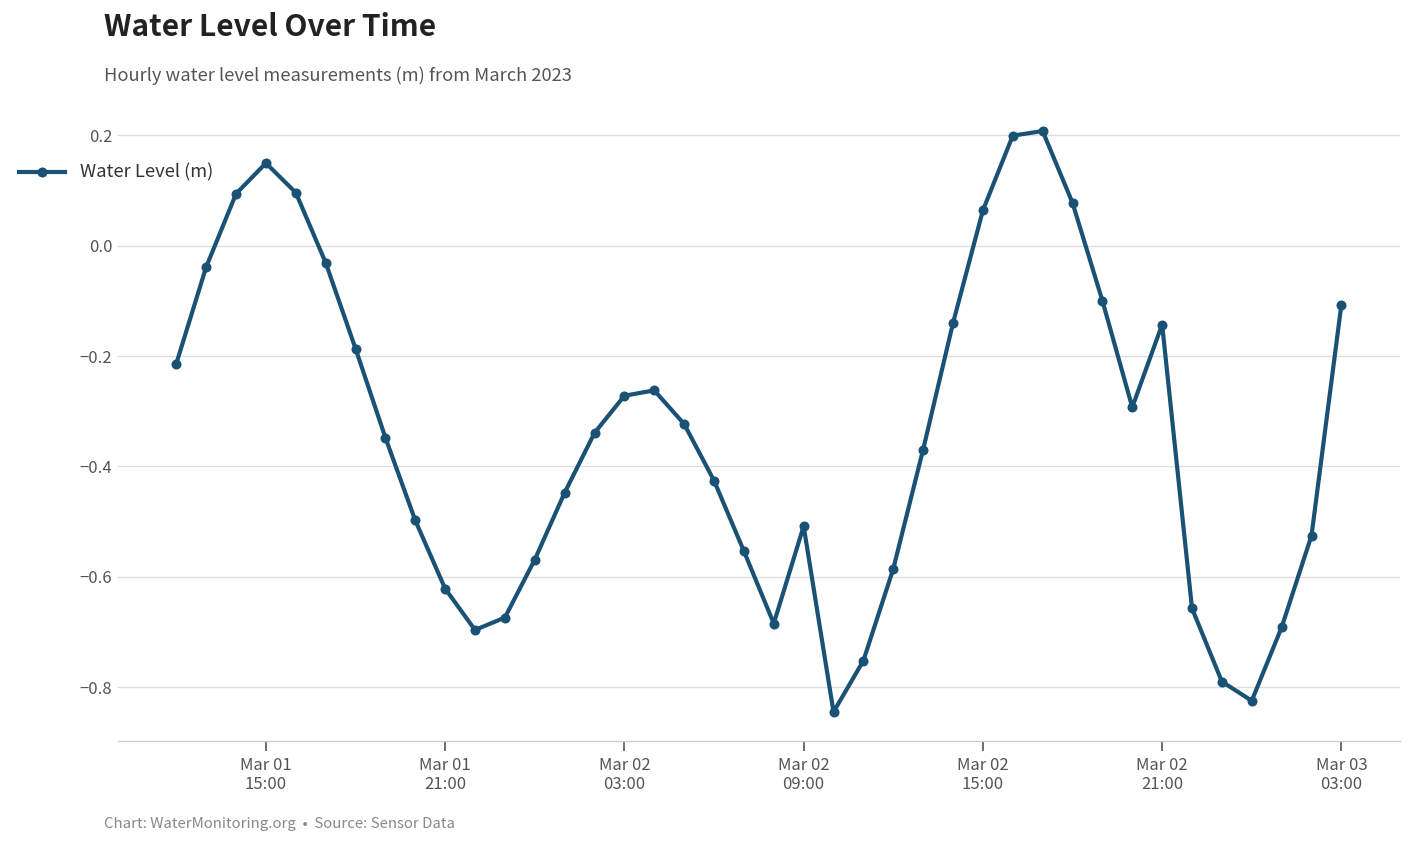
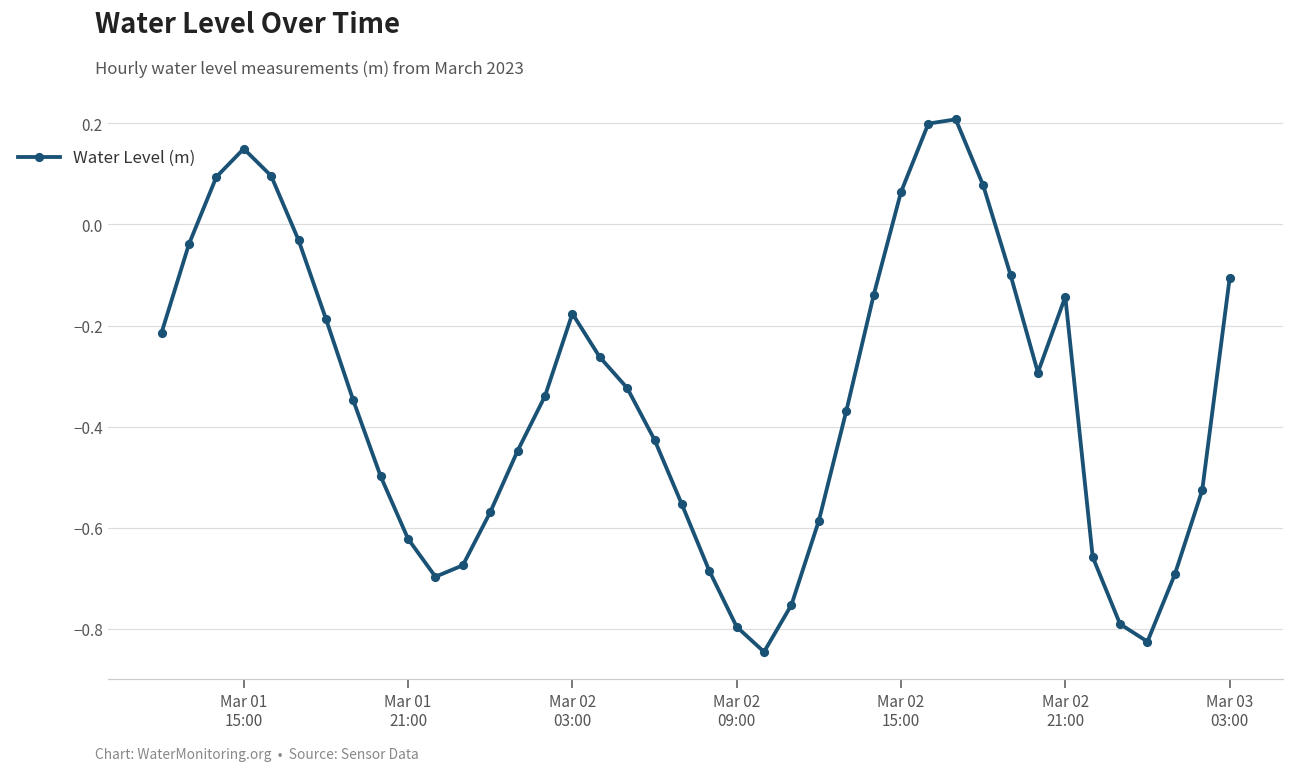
  {
    "Mar 01 15:00": 0.15,
    "Mar 01 21:00": -0.62,
-   "Mar 02 03:00": -0.27,
-   "Mar 02 09:00": -0.51,
+   "Mar 02 03:00": -0.18,
+   "Mar 02 09:00": -0.80,
    "Mar 02 15:00": 0.06,
    "Mar 02 21:00": -0.14,
    "Mar 03 03:00": -0.11
  }
